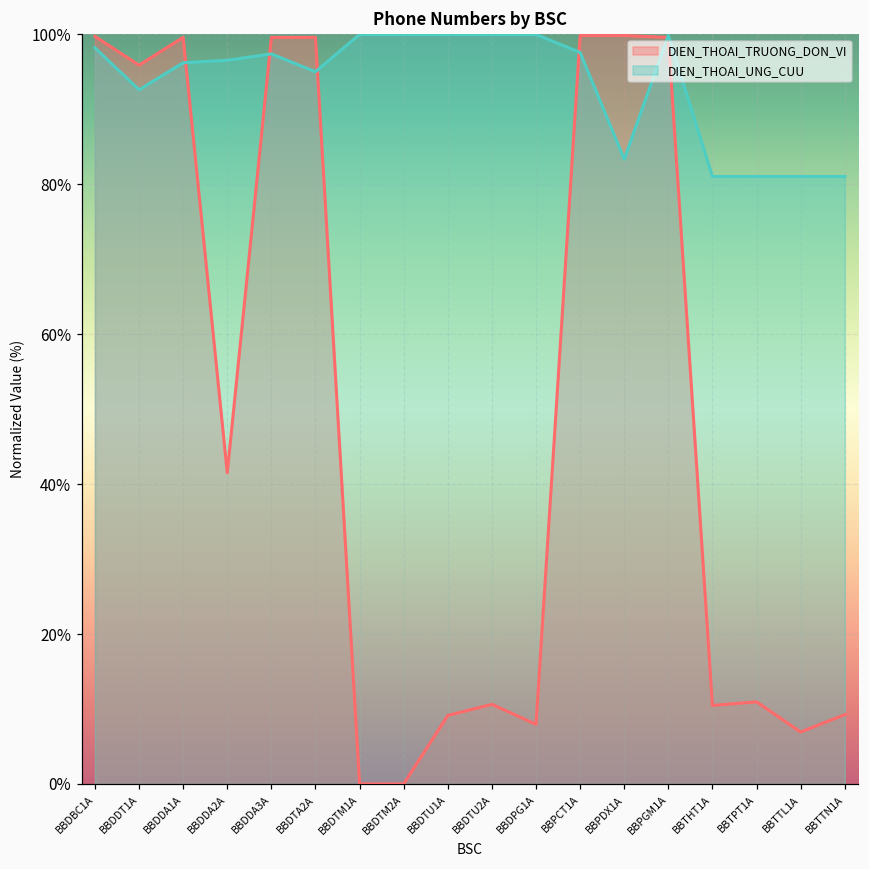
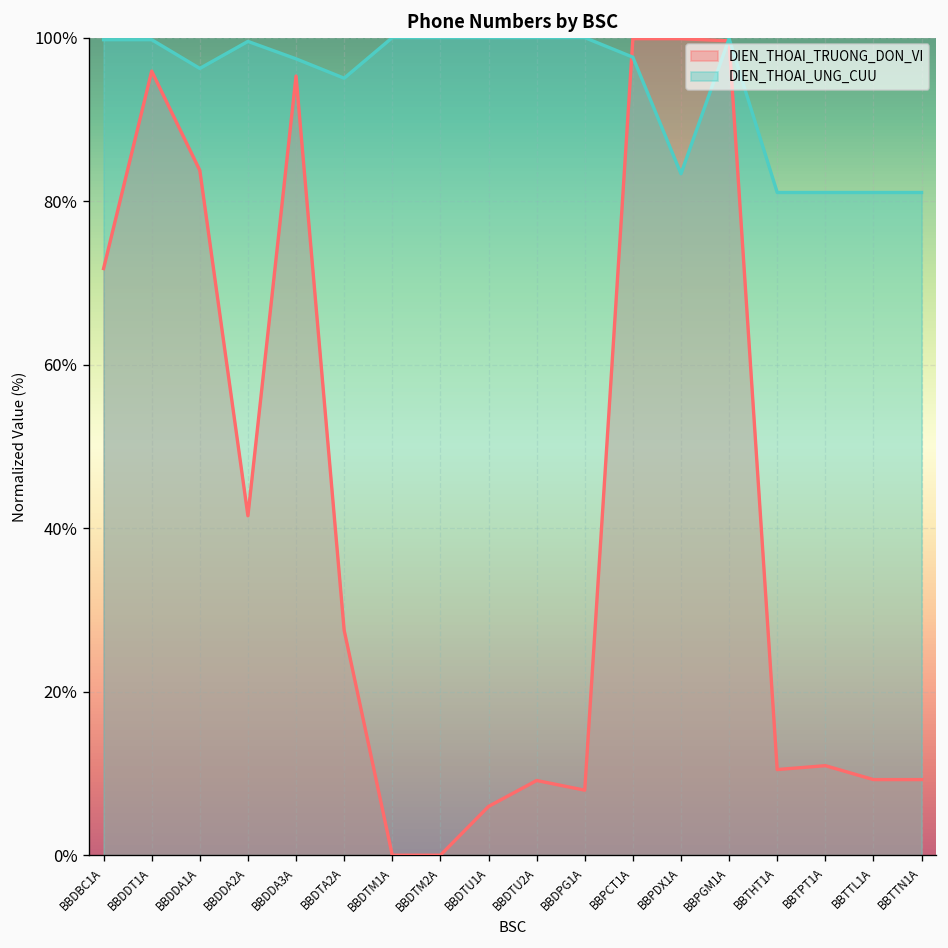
  {
    "DIEN_THOAI_TRUONG_DON_VI": {
-     "BBDBC1A": "100%",
+     "BBDBC1A": "72%",
      "BBDDT1A": "96%",
-     "BBDDA1A": "100%",
+     "BBDDA1A": "84%",
      "BBDDA2A": "42%",
-     "BBDDA3A": "100%",
-     "BBDTA2A": "100%",
+     "BBDDA3A": "95%",
+     "BBDTA2A": "28%",
      "BBDTM1A": "0%",
      "BBDTM2A": "0%",
-     "BBDTU1A": "9%",
-     "BBDTU2A": "11%",
+     "BBDTU1A": "6%",
+     "BBDTU2A": "9%",
      "BBDPG1A": "8%",
      "BBPCT1A": "100%",
      "BBPDX1A": "100%",
      "BBTHT1A": "10%",
      "BBTPT1A": "11%",
-     "BBTTL1A": "7%",
+     "BBTTL1A": "9%",
      "BBTTN1A": "9%"
    },
    "DIEN_THOAI_UNG_CUU": {
-     "BBDBC1A": "98%",
-     "BBDDT1A": "93%",
+     "BBDBC1A": "100%",
+     "BBDDT1A": "100%",
      "BBDDA1A": "96%",
-     "BBDDA2A": "97%",
+     "BBDDA2A": "100%",
      "BBDDA3A": "97%",
      "BBDTA2A": "95%",
      "BBDTM1A": "100%",
      "BBDTM2A": "100%",
      "BBDTU1A": "100%",
      "BBDTU2A": "100%",
      "BBDPG1A": "100%",
      "BBPCT1A": "98%",
      "BBPDX1A": "83%",
      "BBTHT1A": "81%",
      "BBTPT1A": "81%",
      "BBTTL1A": "81%",
      "BBTTN1A": "81%"
    }
  }
